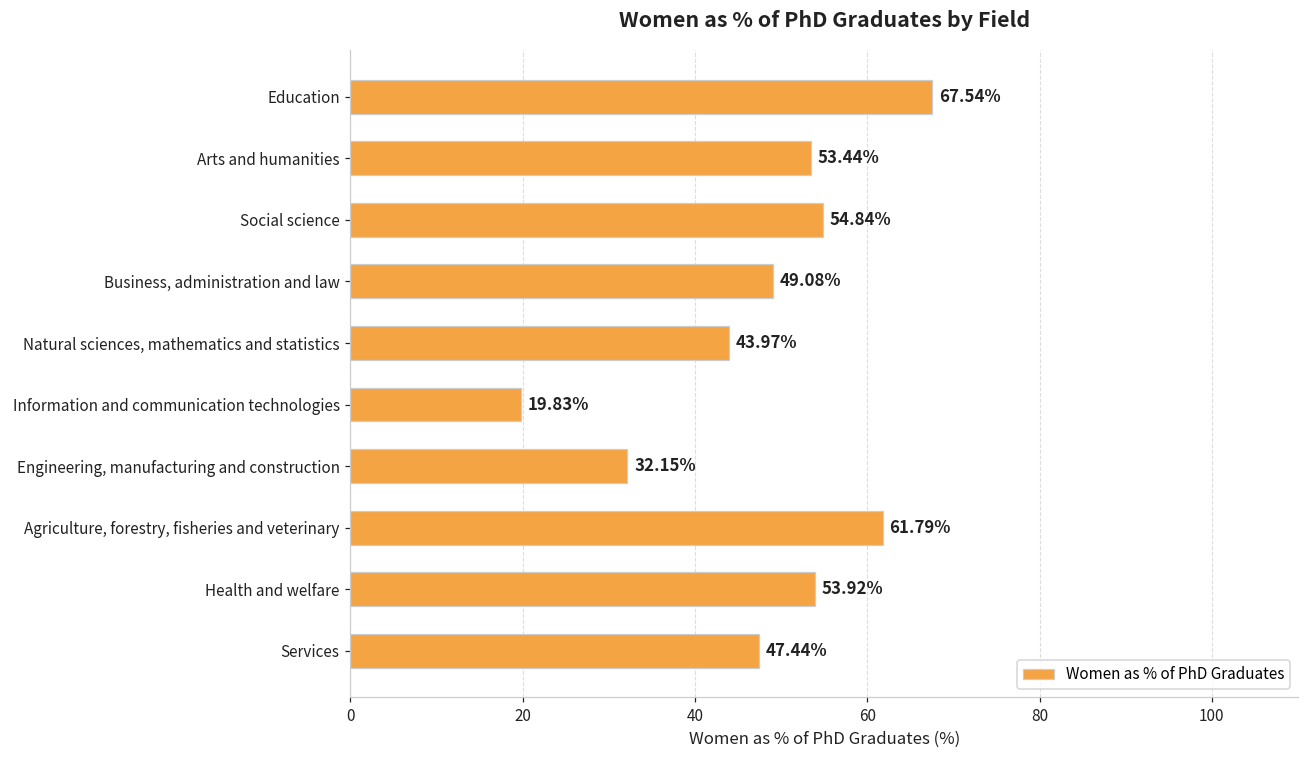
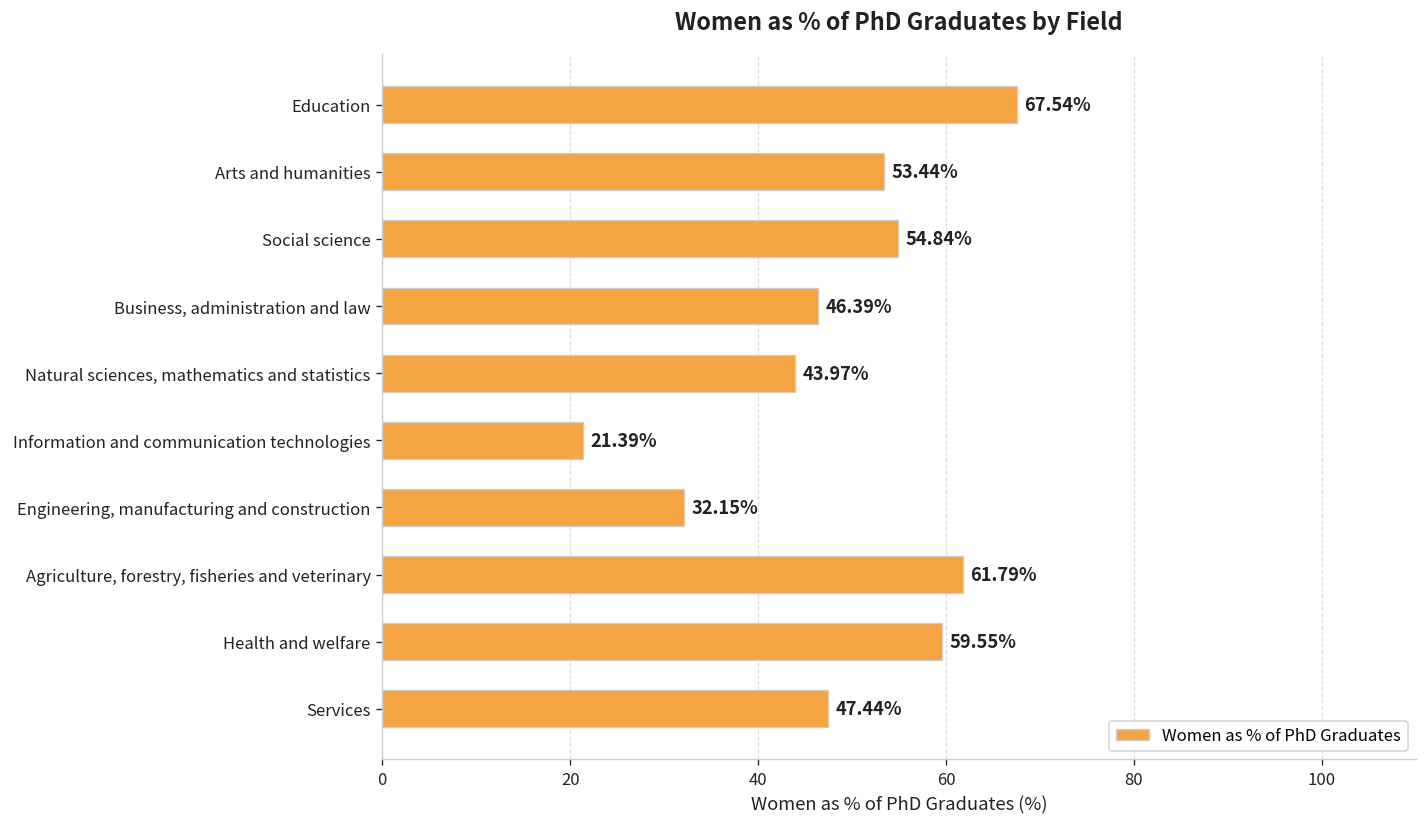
  {
    "Education": "67.54%",
    "Arts and humanities": "53.44%",
    "Social science": "54.84%",
-   "Business, administration and law": "49.08%",
+   "Business, administration and law": "46.39%",
    "Natural sciences, mathematics and statistics": "43.97%",
-   "Information and communication technologies": "19.83%",
+   "Information and communication technologies": "21.39%",
    "Engineering, manufacturing and construction": "32.15%",
    "Agriculture, forestry, fisheries and veterinary": "61.79%",
-   "Health and welfare": "53.92%",
+   "Health and welfare": "59.55%",
    "Services": "47.44%"
  }
